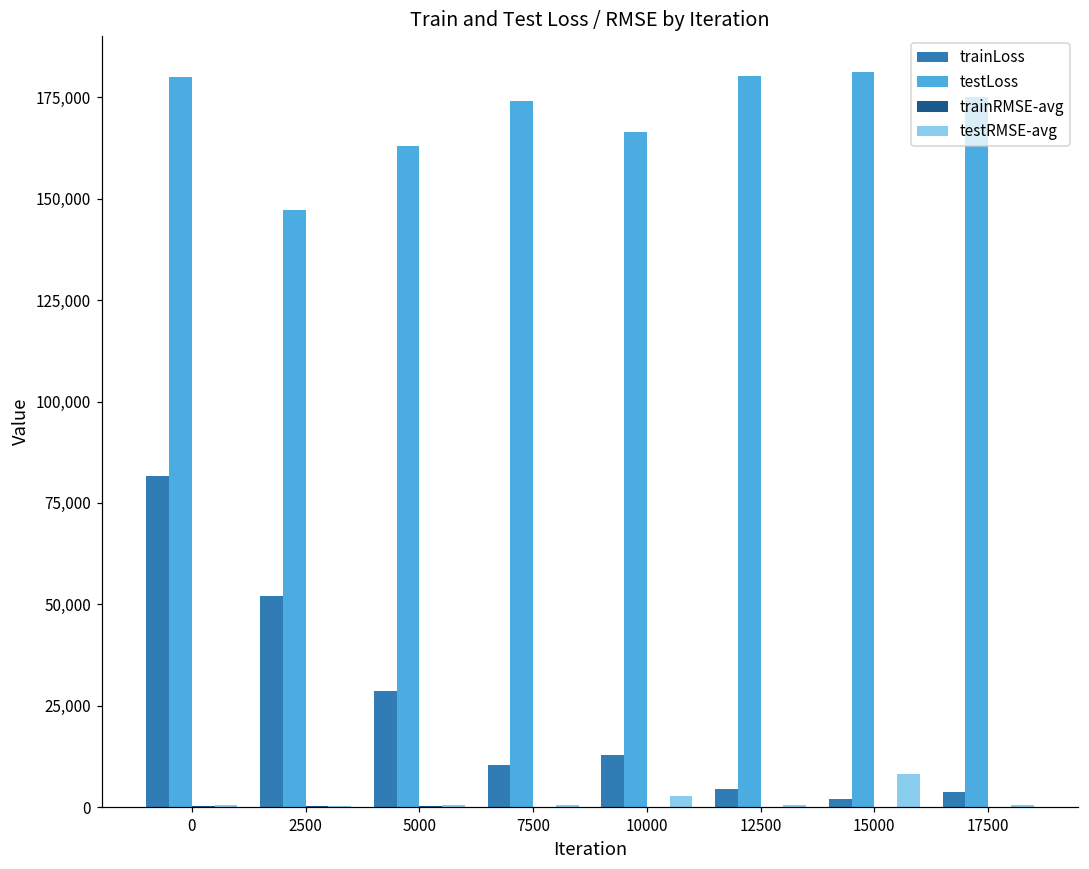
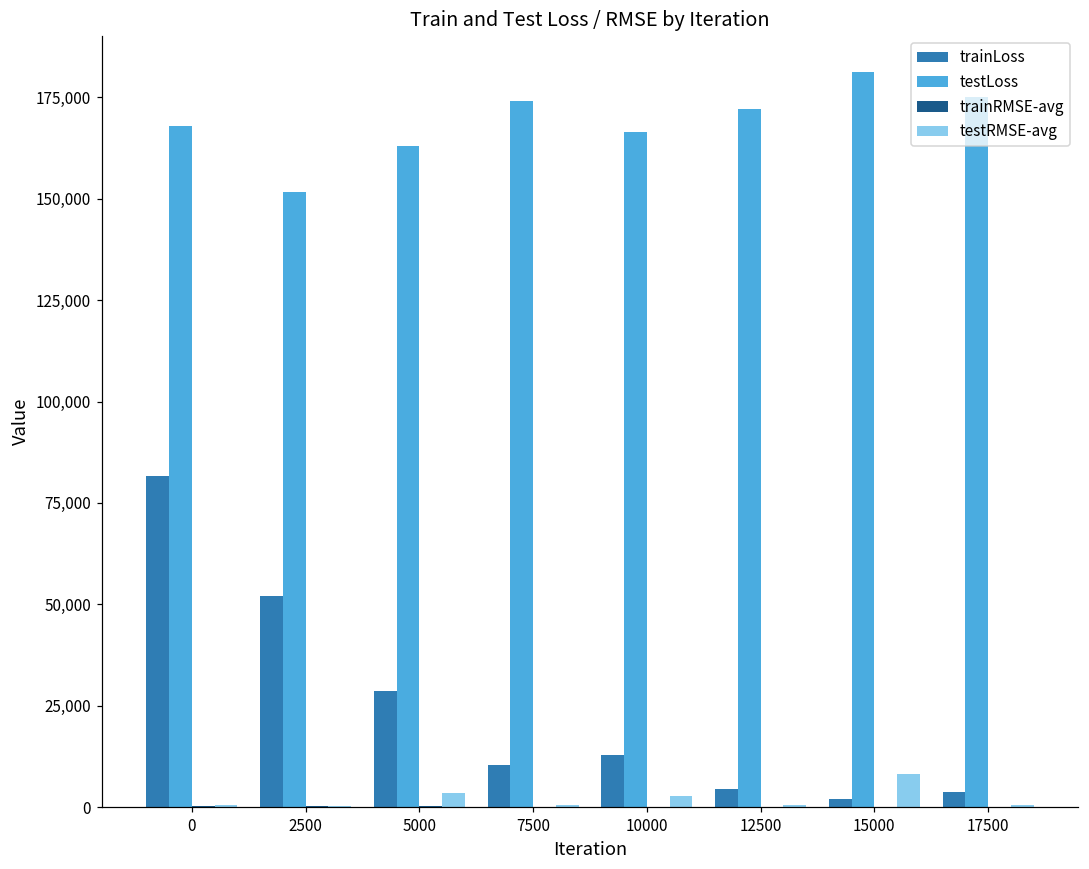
  {
    "testLoss": {
-     "0": "180,000",
-     "2500": "147,000",
+     "0": "168,000",
+     "2500": "152,000",
      "5000": "163,000",
      "7500": "174,000",
      "10000": "166,000",
-     "12500": "180,000",
+     "12500": "172,000",
      "15000": "181,000"
    },
    "testRMSE-avg": {
-     "5000": "0",
+     "5000": "4,000",
      "10000": "3,000",
      "15000": "8,000"
    }
  }
